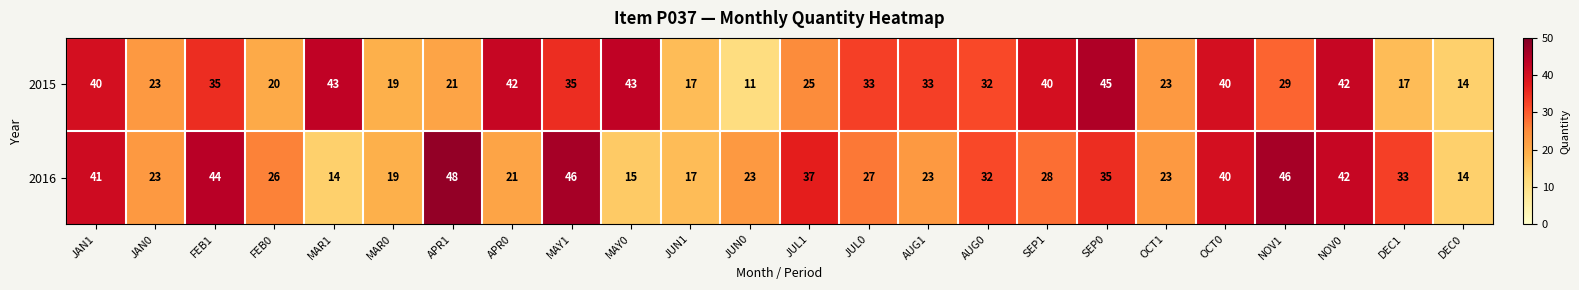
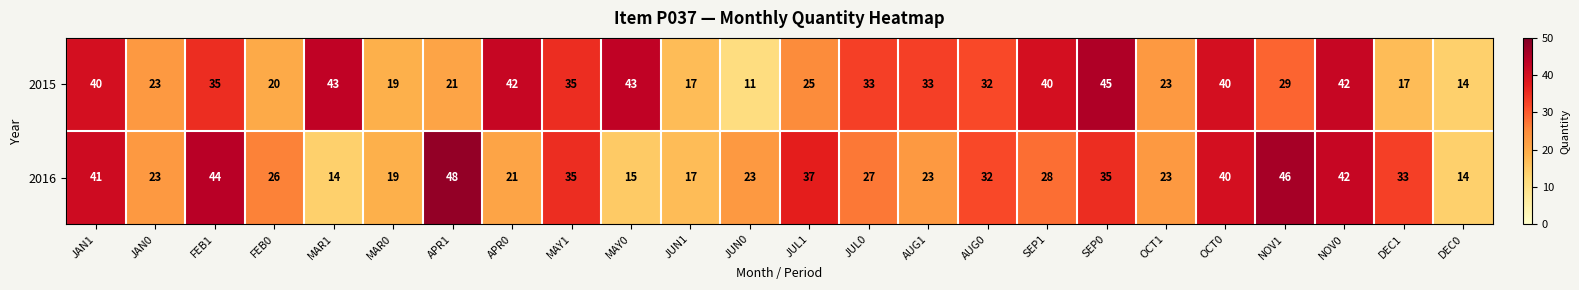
  {
    "2015": {
      "JAN1": 40,
      "JAN0": 23,
      "FEB1": 35,
      "FEB0": 20,
      "MAR1": 43,
      "MAR0": 19,
      "APR1": 21,
      "APR0": 42,
      "MAY1": 35,
      "MAY0": 43,
      "JUN1": 17,
      "JUN0": 11,
      "JUL1": 25,
      "JUL0": 33,
      "AUG1": 33,
      "AUG0": 32,
      "SEP1": 40,
      "SEP0": 45,
      "OCT1": 23,
      "OCT0": 40,
      "NOV1": 29,
      "NOV0": 42,
      "DEC1": 17,
      "DEC0": 14
    },
    "2016": {
      "JAN1": 41,
      "JAN0": 23,
      "FEB1": 44,
      "FEB0": 26,
      "MAR1": 14,
      "MAR0": 19,
      "APR1": 48,
      "APR0": 21,
-     "MAY1": 46,
+     "MAY1": 35,
      "MAY0": 15,
      "JUN1": 17,
      "JUN0": 23,
      "JUL1": 37,
      "JUL0": 27,
      "AUG1": 23,
      "AUG0": 32,
      "SEP1": 28,
      "SEP0": 35,
      "OCT1": 23,
      "OCT0": 40,
      "NOV1": 46,
      "NOV0": 42,
      "DEC1": 33,
      "DEC0": 14
    }
  }
